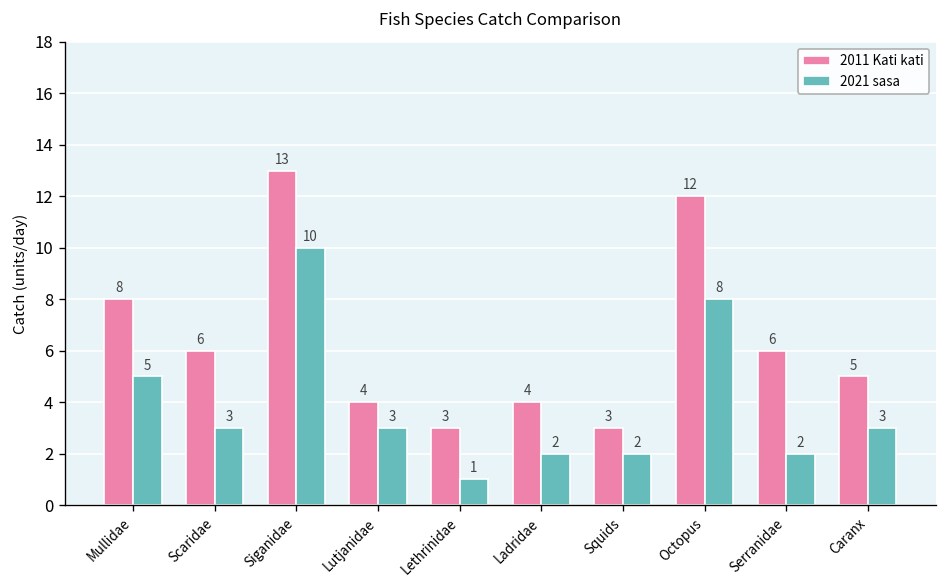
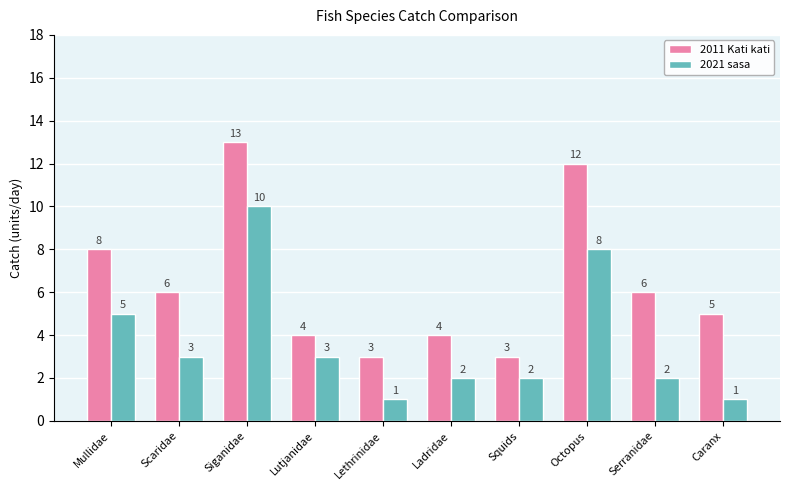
  {
    "2011 Kati kati": {
      "Mullidae": 8,
      "Scaridae": 6,
      "Siganidae": 13,
      "Lutjanidae": 4,
      "Lethrinidae": 3,
      "Ladridae": 4,
      "Squids": 3,
      "Octopus": 12,
      "Serranidae": 6,
      "Caranx": 5
    },
    "2021 sasa": {
      "Mullidae": 5,
      "Scaridae": 3,
      "Siganidae": 10,
      "Lutjanidae": 3,
      "Lethrinidae": 1,
      "Ladridae": 2,
      "Squids": 2,
      "Octopus": 8,
      "Serranidae": 2,
-     "Caranx": 3
+     "Caranx": 1
    }
  }
